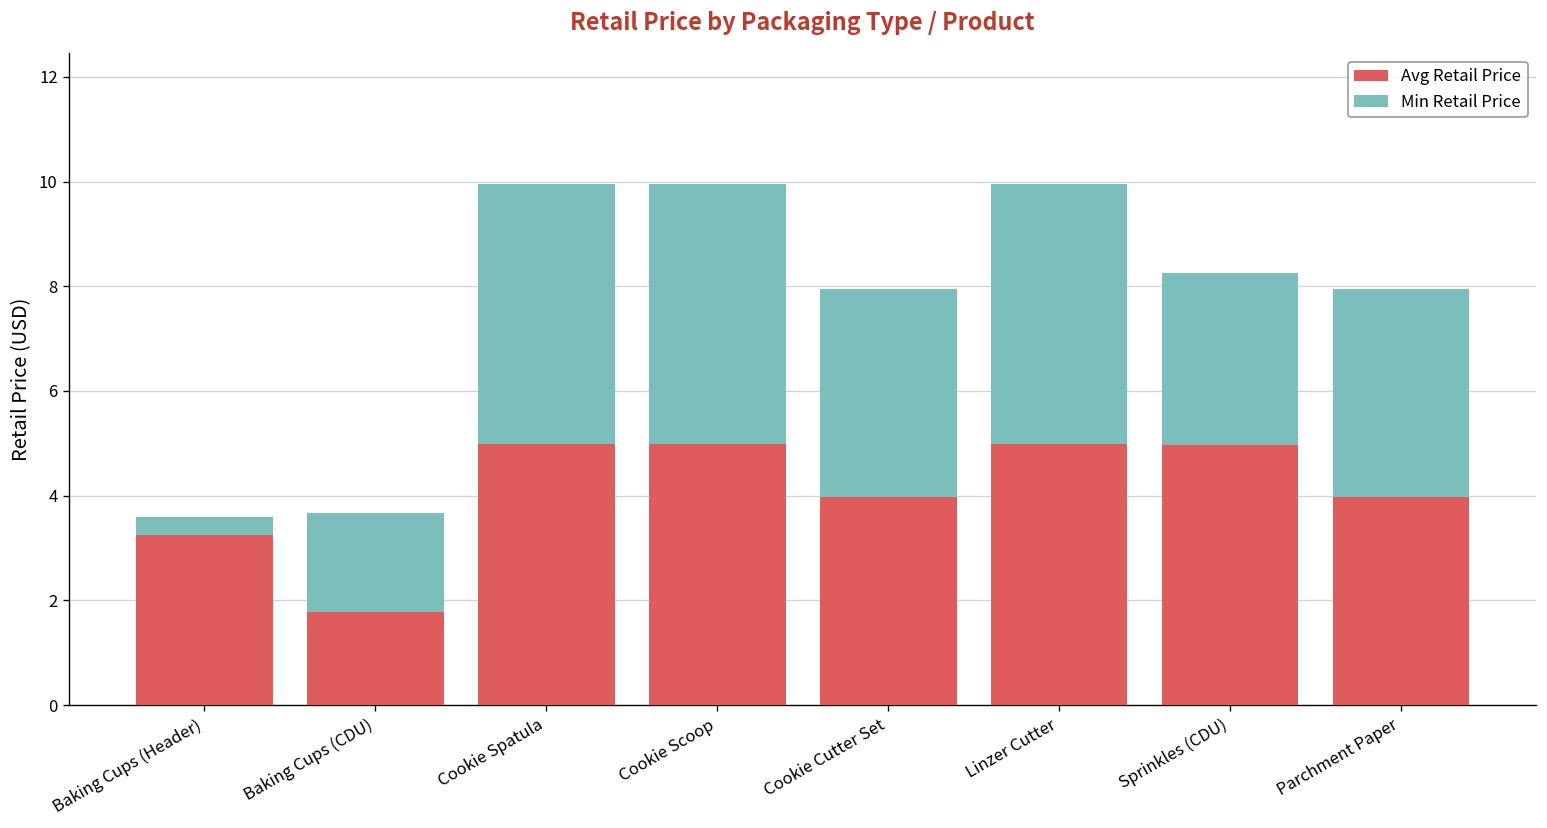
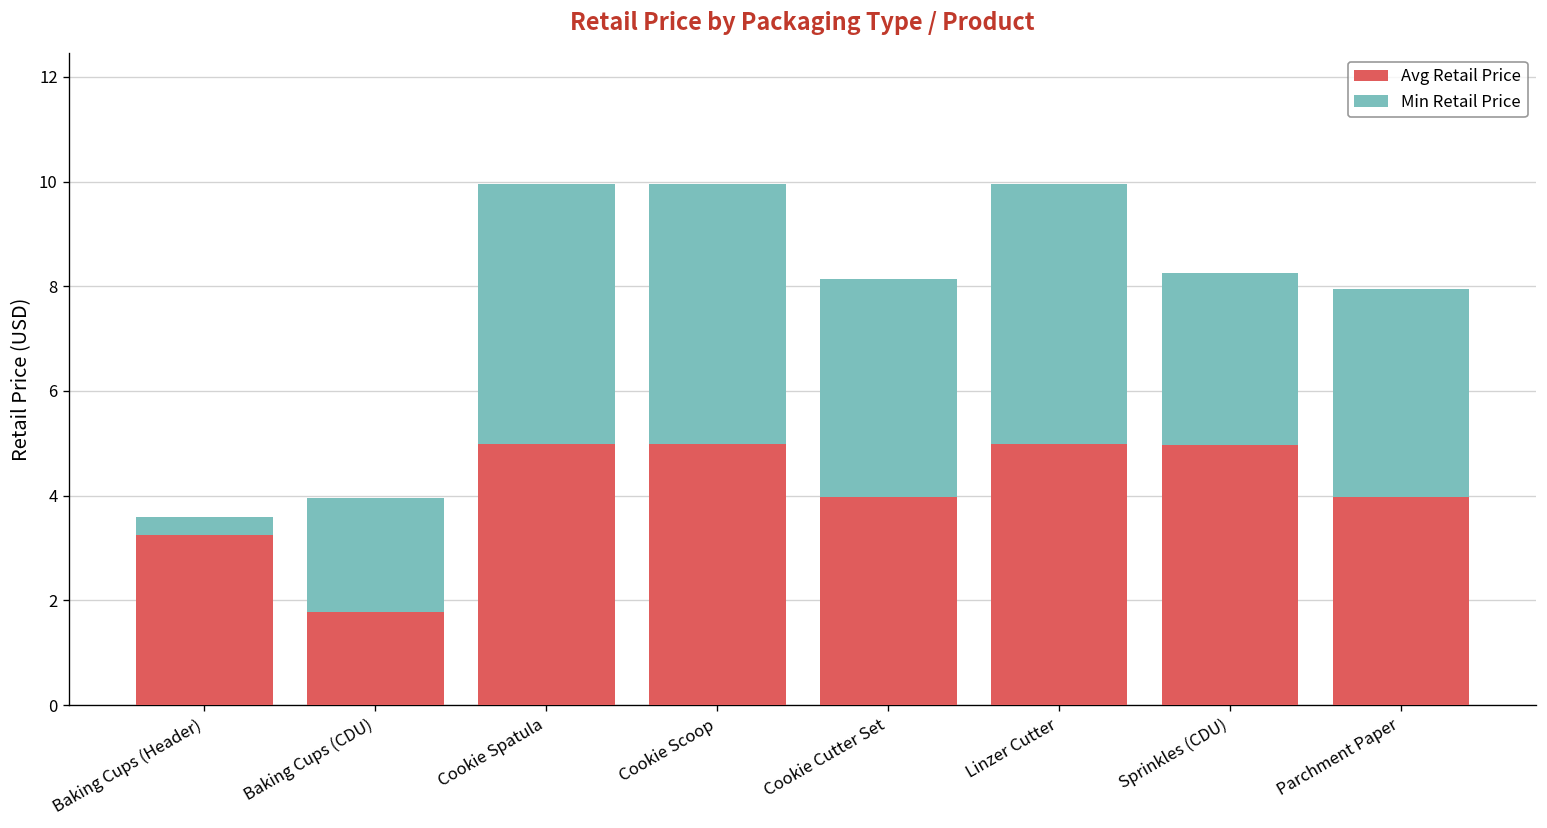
  {
    "Avg Retail Price": {
      "Baking Cups (Header)": 3.2,
      "Baking Cups (CDU)": 1.8,
      "Cookie Spatula": 5.0,
      "Cookie Scoop": 5.0,
      "Cookie Cutter Set": 4.0,
      "Linzer Cutter": 5.0,
      "Sprinkles (CDU)": 5.0,
      "Parchment Paper": 4.0
    },
    "Min Retail Price": {
      "Baking Cups (Header)": 0.4,
-     "Baking Cups (CDU)": 1.9,
+     "Baking Cups (CDU)": 2.2,
      "Cookie Spatula": 5.0,
      "Cookie Scoop": 5.0,
-     "Cookie Cutter Set": 4.0,
+     "Cookie Cutter Set": 4.2,
      "Linzer Cutter": 5.0,
      "Sprinkles (CDU)": 3.3,
      "Parchment Paper": 4.0
    }
  }
